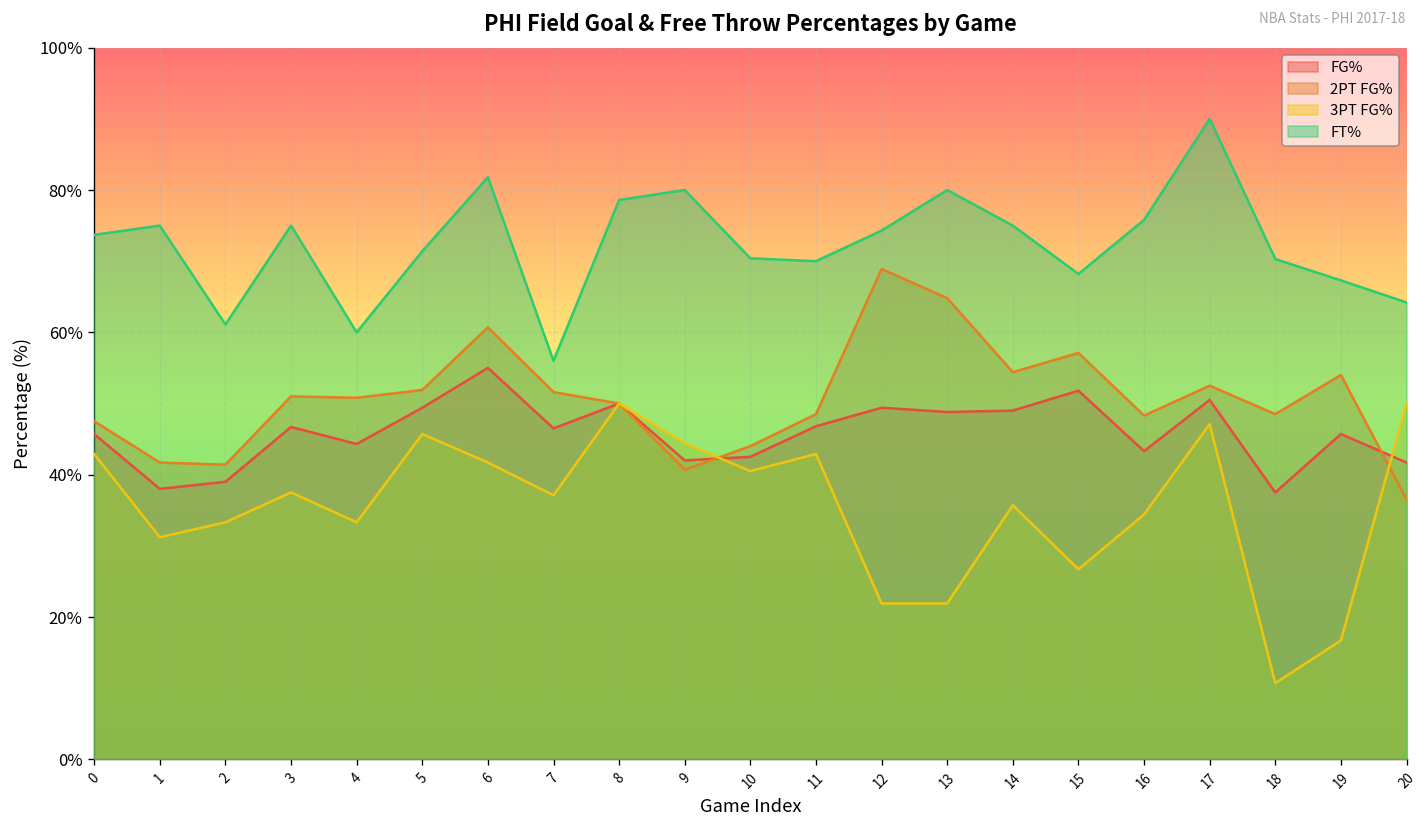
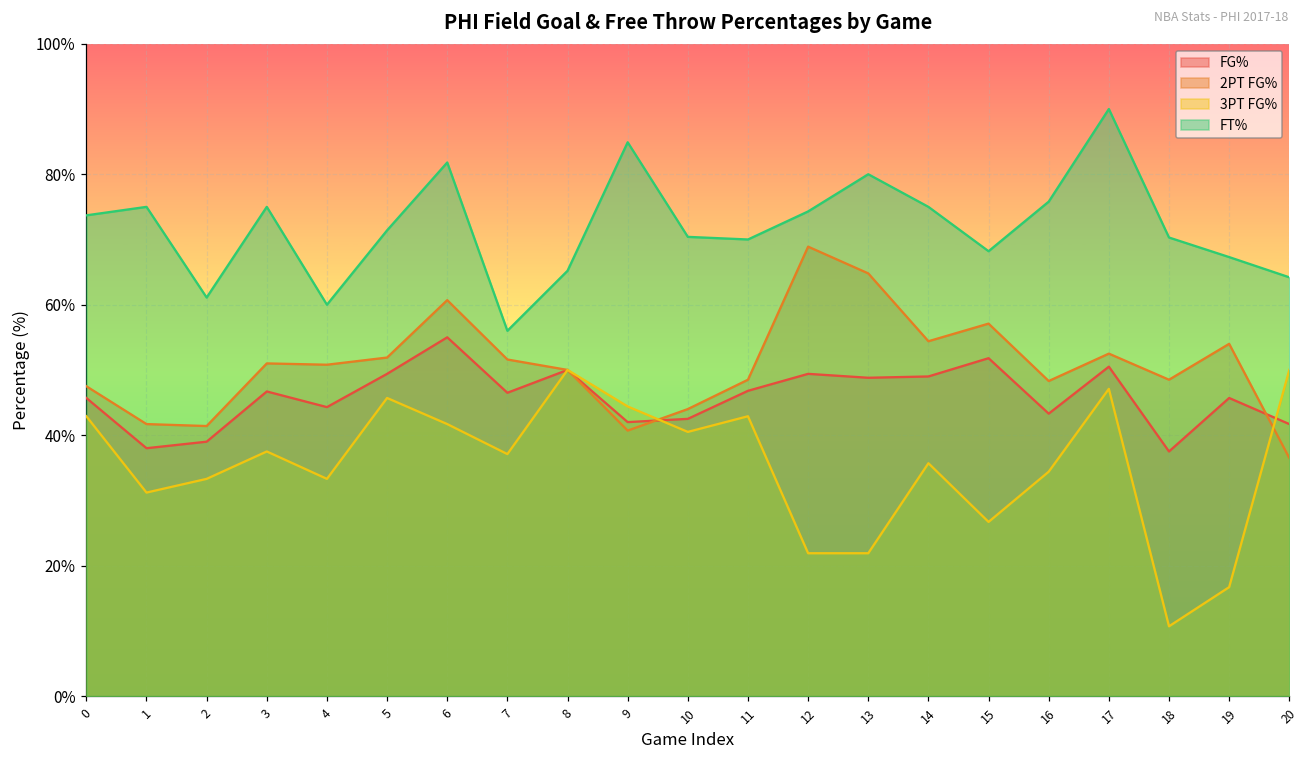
  {
    "FT%": {
      "0": "74%",
      "1": "75%",
      "2": "61%",
      "3": "75%",
      "4": "60%",
      "5": "71%",
      "6": "82%",
      "7": "56%",
-     "8": "79%",
-     "9": "80%",
+     "8": "65%",
+     "9": "85%",
      "10": "70%",
      "11": "70%",
      "12": "74%",
      "13": "80%",
      "14": "75%",
      "15": "68%",
      "16": "76%",
      "17": "90%",
      "18": "70%",
      "19": "67%",
      "20": "64%"
    }
  }
